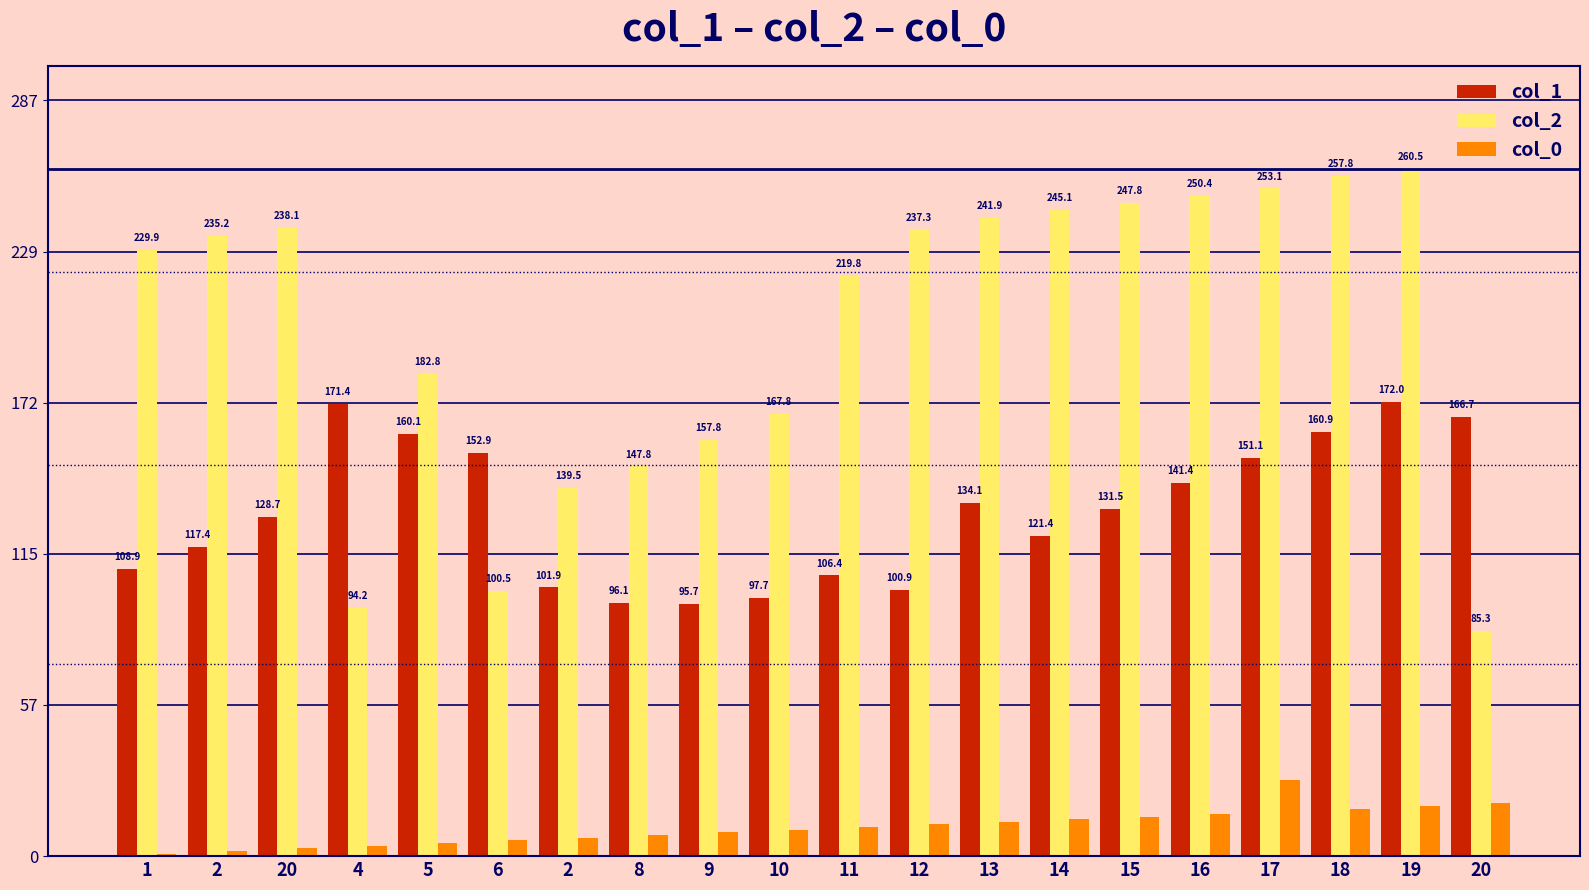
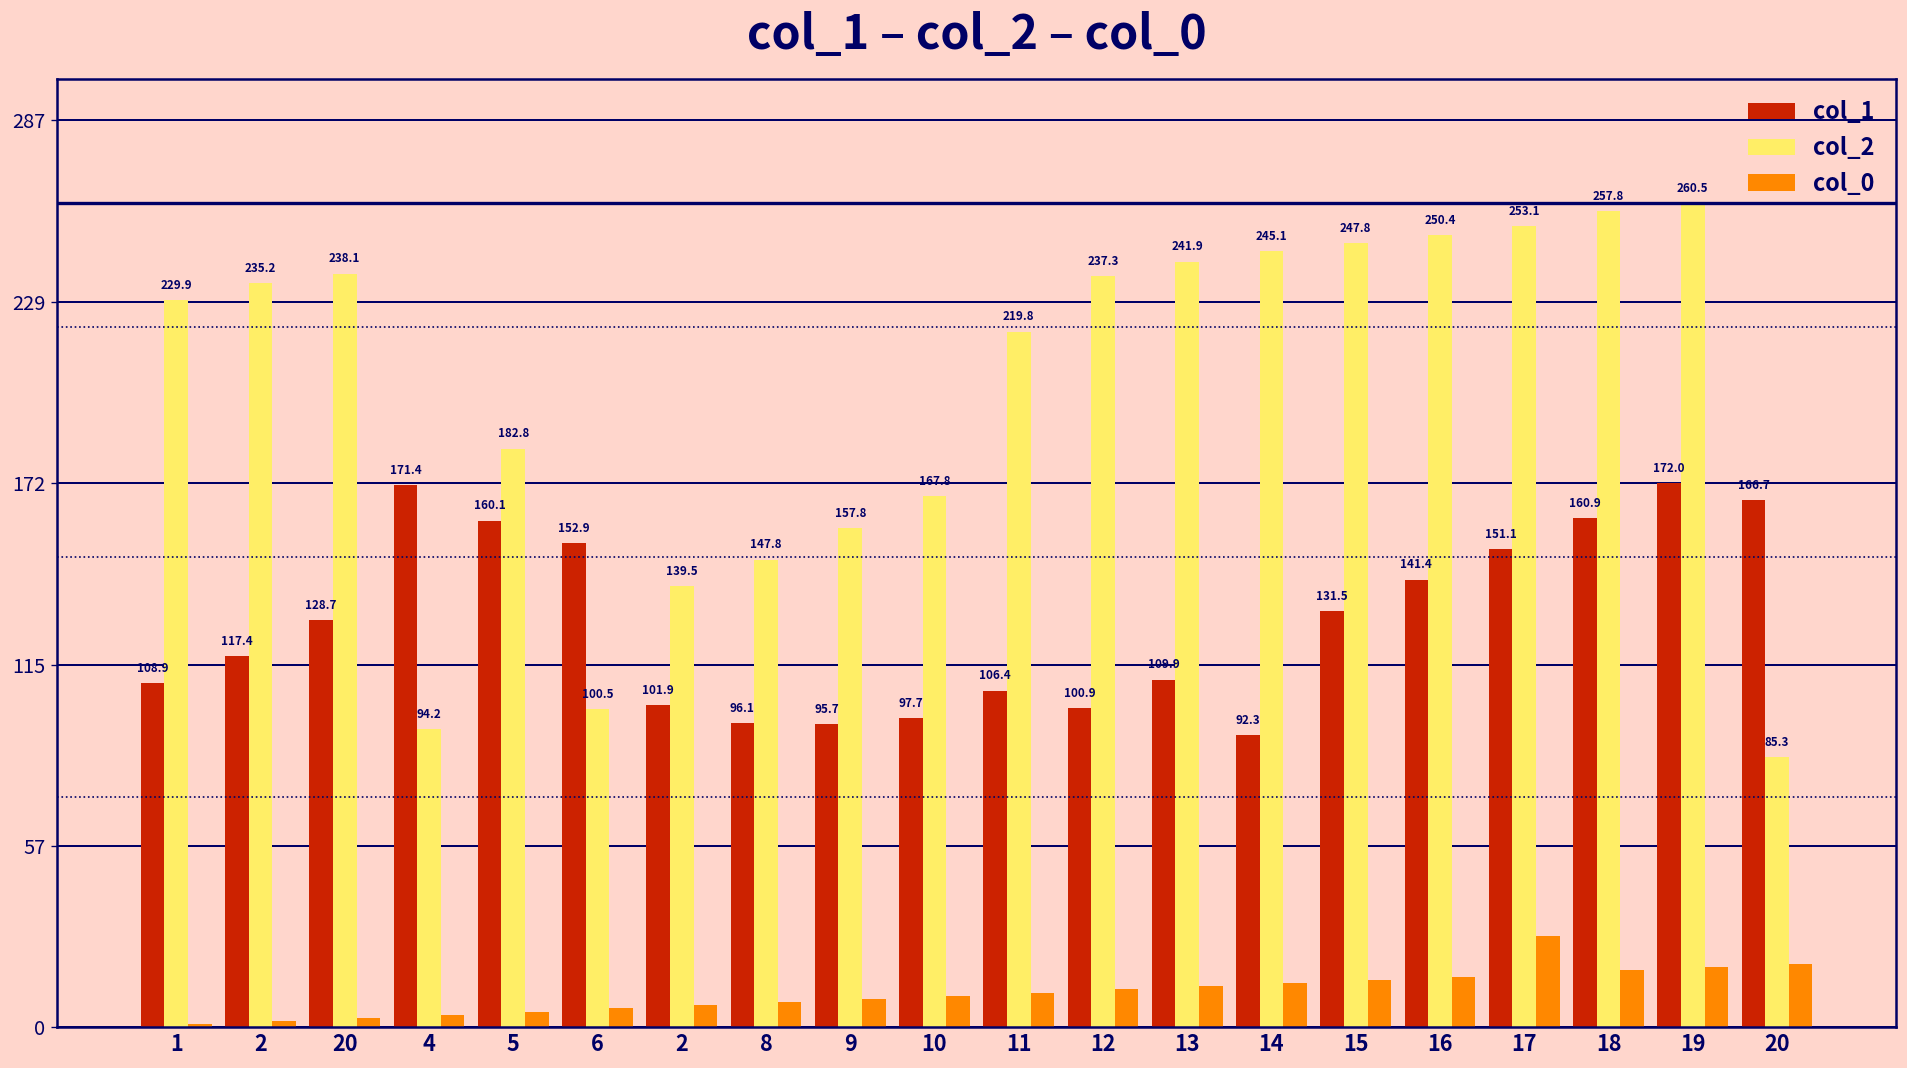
  {
    "col_1": {
      "1": 108.9,
      "4": 171.4,
      "5": 160.1,
      "6": 152.9,
      "8": 96.1,
      "9": 95.7,
      "10": 97.7,
      "11": 106.4,
      "12": 100.9,
-     "13": 134.1,
-     "14": 121.4,
+     "13": 109.9,
+     "14": 92.3,
      "15": 131.5,
      "16": 141.4,
      "17": 151.1,
      "18": 160.9,
      "19": 172.0
    },
    "col_2": {
      "1": 229.9,
      "4": 94.2,
      "5": 182.8,
      "6": 100.5,
      "8": 147.8,
      "9": 157.8,
      "10": 167.8,
      "11": 219.8,
      "12": 237.3,
      "13": 241.9,
      "14": 245.1,
      "15": 247.8,
      "16": 250.4,
      "17": 253.1,
      "18": 257.8,
      "19": 260.5
    },
    "col_0": {
      "1": 1,
      "4": 4,
      "5": 5,
      "6": 6,
      "8": 8,
      "9": 9,
      "10": 10,
      "11": 11,
      "12": 12,
      "13": 13,
      "14": 14,
      "15": 15,
      "16": 16,
      "17": 29,
      "18": 18,
      "19": 19
    }
  }
